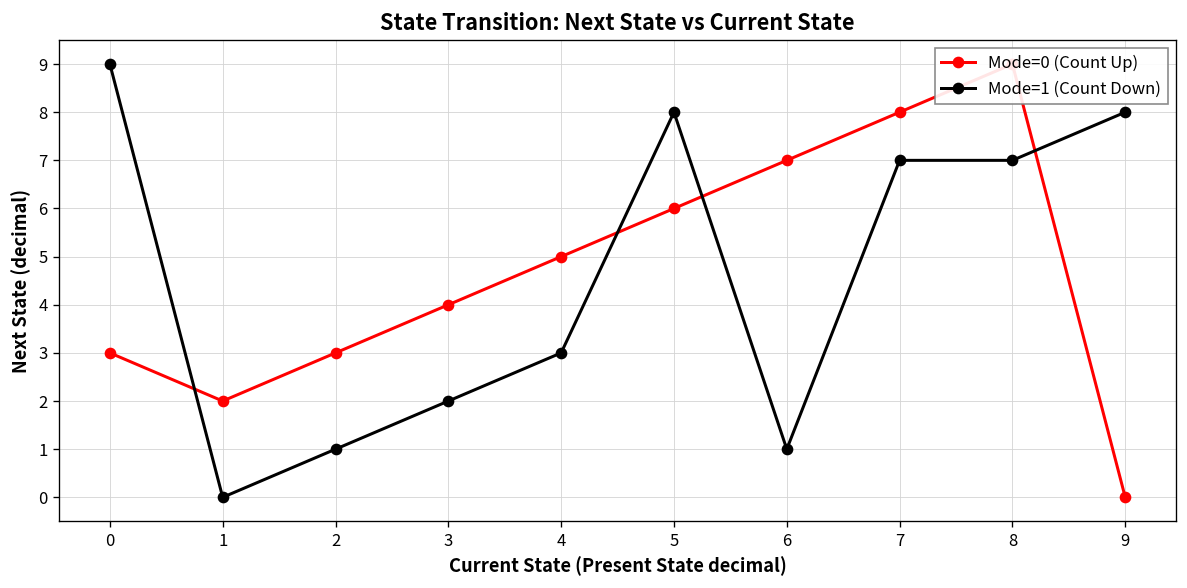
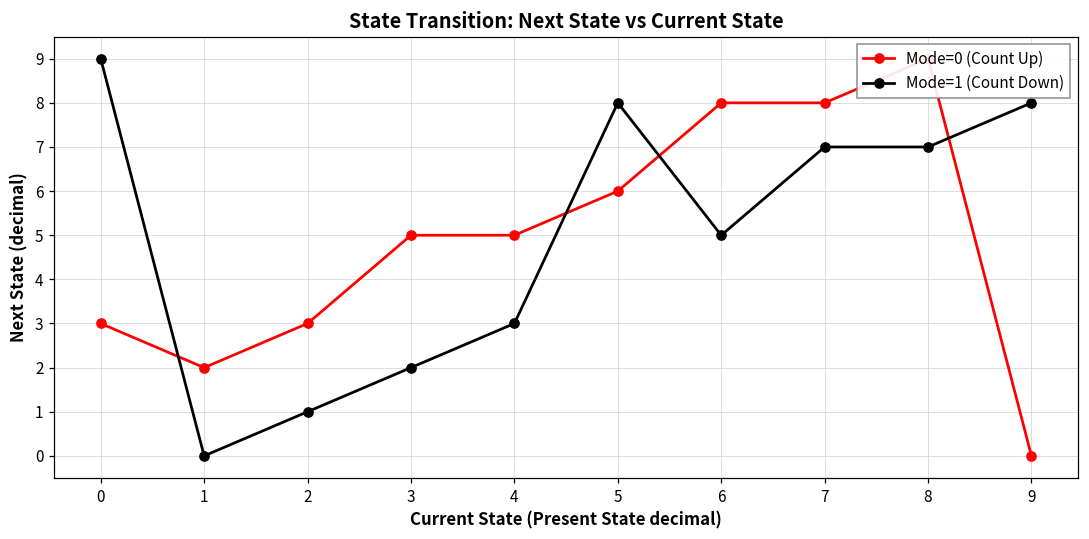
  {
    "Mode=0 (Count Up)": {
      "0": 3,
      "1": 2,
      "2": 3,
-     "3": 4,
+     "3": 5,
      "4": 5,
      "5": 6,
-     "6": 7,
+     "6": 8,
      "7": 8,
      "9": 0
    },
    "Mode=1 (Count Down)": {
      "0": 9,
      "1": 0,
      "2": 1,
      "3": 2,
      "4": 3,
      "5": 8,
-     "6": 1,
+     "6": 5,
      "7": 7,
      "8": 7,
      "9": 8
    }
  }
